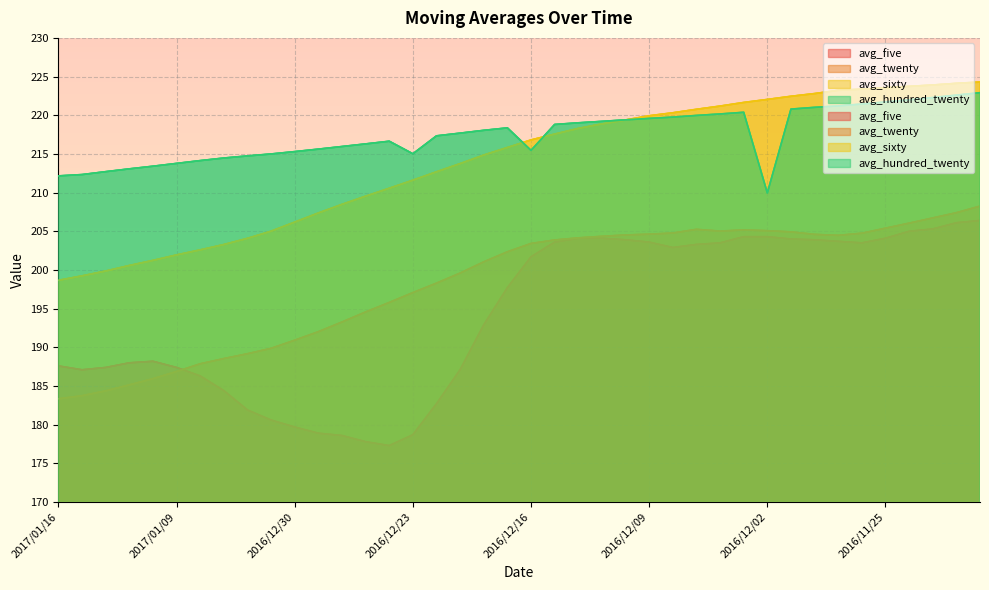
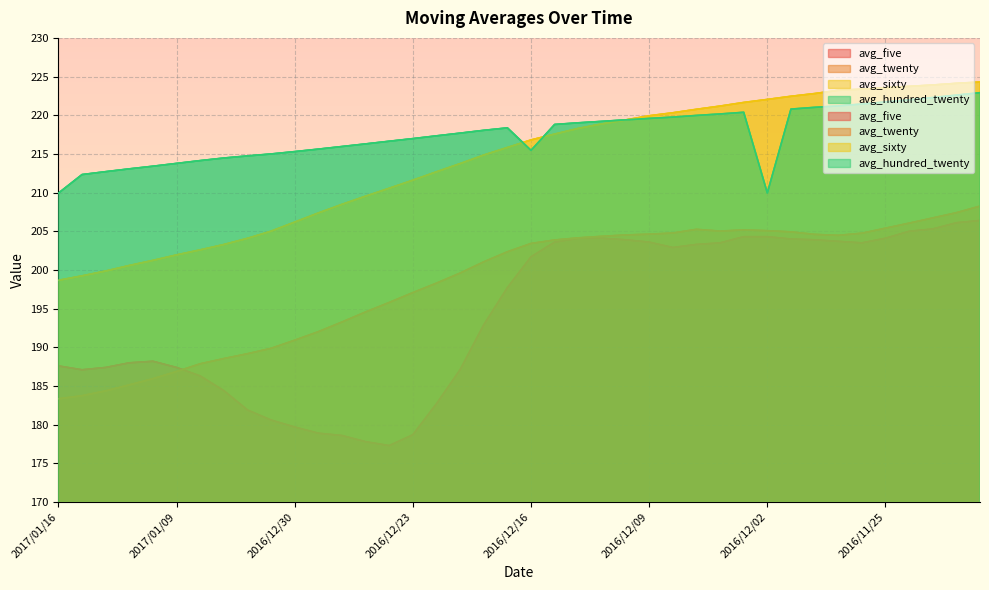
  {
    "avg_hundred_twenty": {
-     "2017/01/16": 212,
+     "2017/01/16": 210,
      "2017/01/09": 214,
      "2016/12/30": 215,
-     "2016/12/23": 215,
+     "2016/12/23": 217,
      "2016/12/16": 215,
      "2016/12/09": 220,
      "2016/12/02": 210
    }
  }
